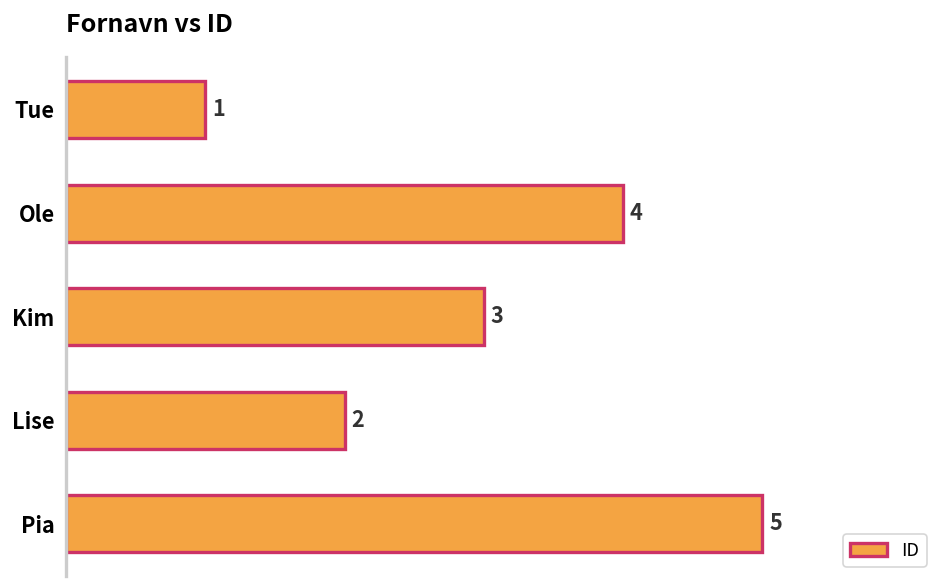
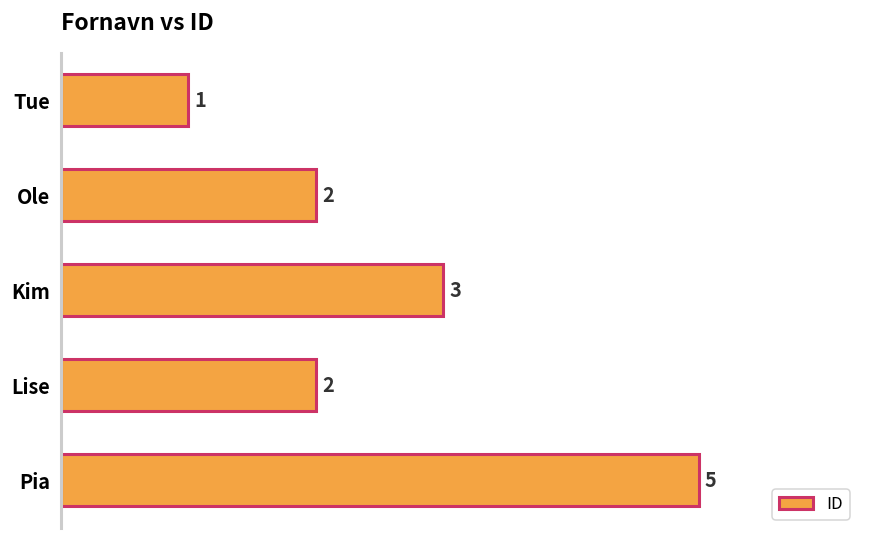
  {
    "Tue": 1,
-   "Ole": 4,
+   "Ole": 2,
    "Kim": 3,
    "Lise": 2,
    "Pia": 5
  }
